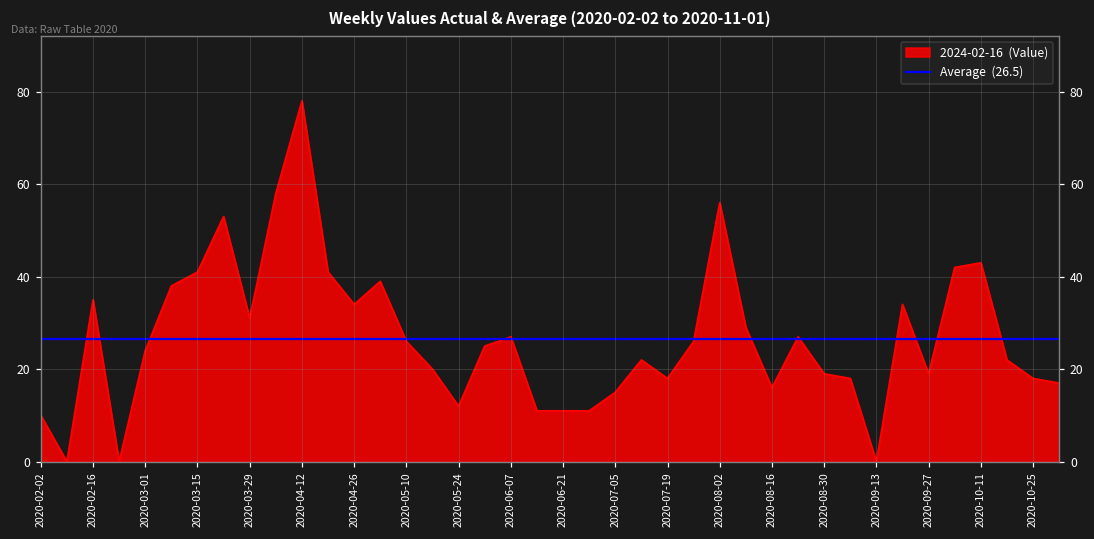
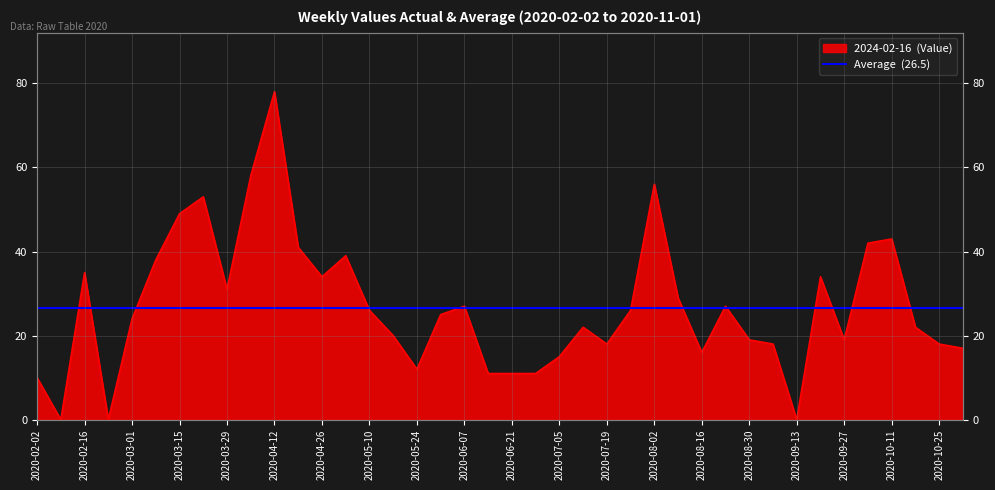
  {
    "2020-02-02": 10,
    "2020-02-16": 35,
    "2020-03-01": 24,
-   "2020-03-15": 41,
+   "2020-03-15": 49,
    "2020-03-29": 31,
    "2020-04-12": 78,
    "2020-04-26": 34,
    "2020-05-10": 26,
    "2020-05-24": 12,
    "2020-06-07": 27,
    "2020-06-21": 11,
    "2020-07-05": 15,
    "2020-07-19": 18,
    "2020-08-02": 56,
    "2020-08-16": 16,
    "2020-08-30": 19,
    "2020-09-13": 0,
    "2020-09-27": 19,
    "2020-10-11": 43,
    "2020-10-25": 18
  }
